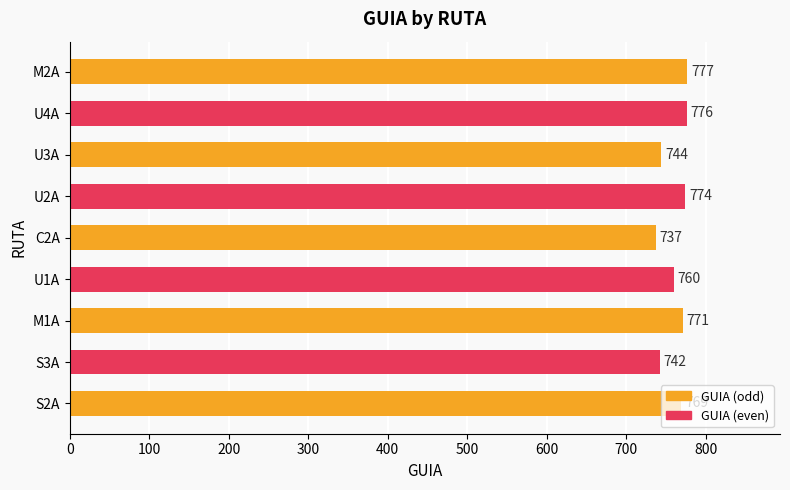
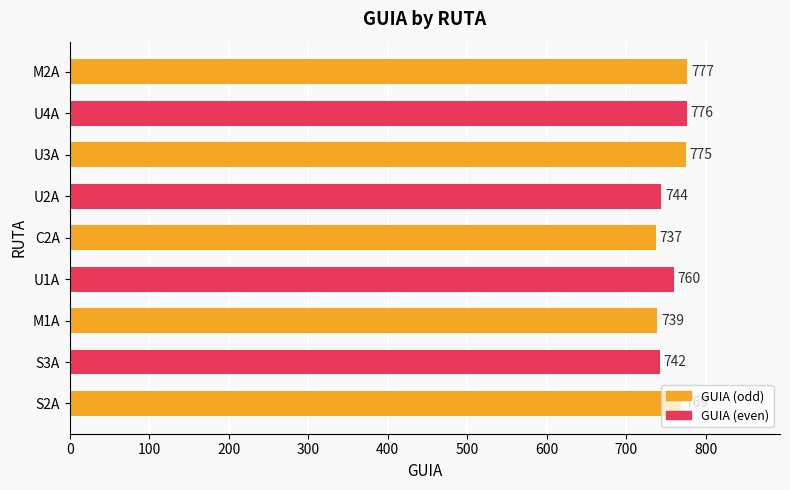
  {
    "M2A": 777,
    "U4A": 776,
-   "U3A": 744,
-   "U2A": 774,
+   "U3A": 775,
+   "U2A": 744,
    "C2A": 737,
    "U1A": 760,
-   "M1A": 771,
+   "M1A": 739,
    "S3A": 742
  }
